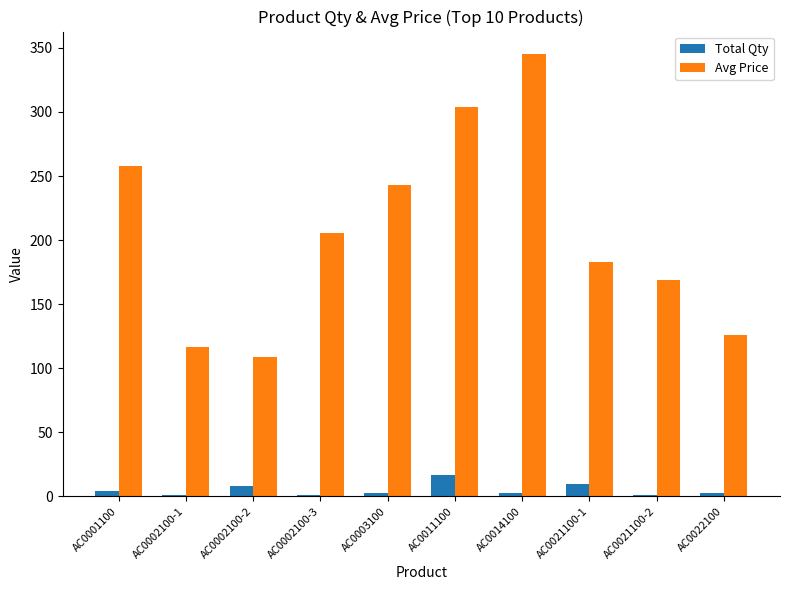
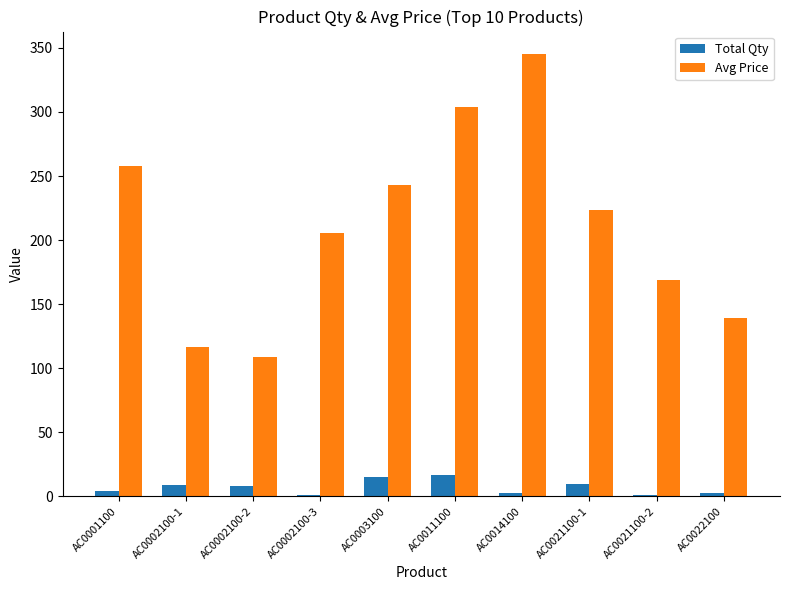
  {
    "Total Qty": {
      "AC0001100": 4,
-     "AC0002100-1": 1,
+     "AC0002100-1": 9,
      "AC0002100-2": 8,
-     "AC0003100": 3,
+     "AC0003100": 15,
      "AC0011100": 17,
      "AC0014100": 3,
      "AC0021100-1": 10,
      "AC0022100": 3
    },
    "Avg Price": {
      "AC0001100": 258,
      "AC0002100-1": 116,
      "AC0002100-2": 109,
      "AC0002100-3": 206,
      "AC0003100": 243,
      "AC0011100": 304,
      "AC0014100": 345,
-     "AC0021100-1": 183,
+     "AC0021100-1": 224,
      "AC0021100-2": 169,
-     "AC0022100": 126
+     "AC0022100": 139
    }
  }
